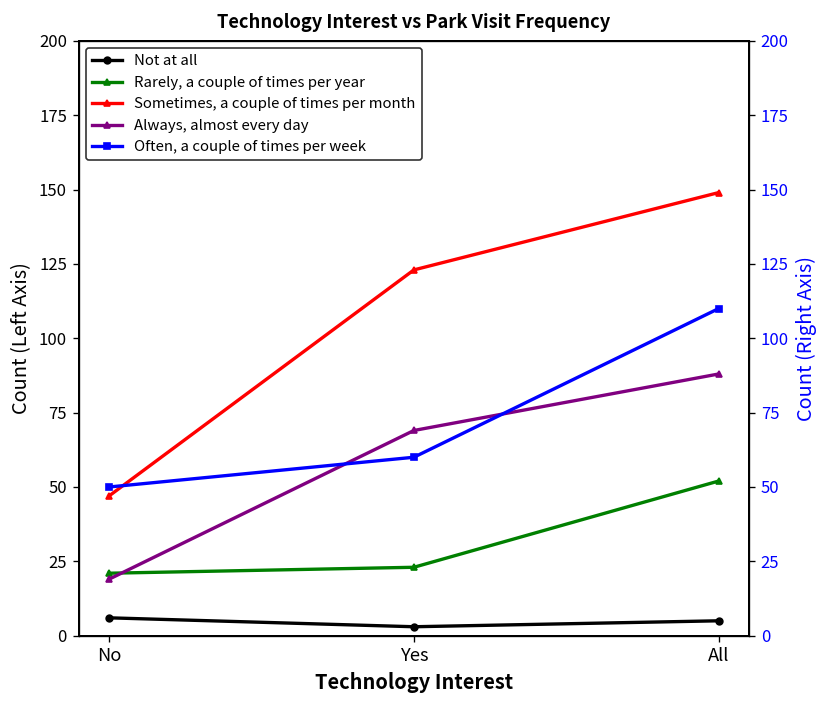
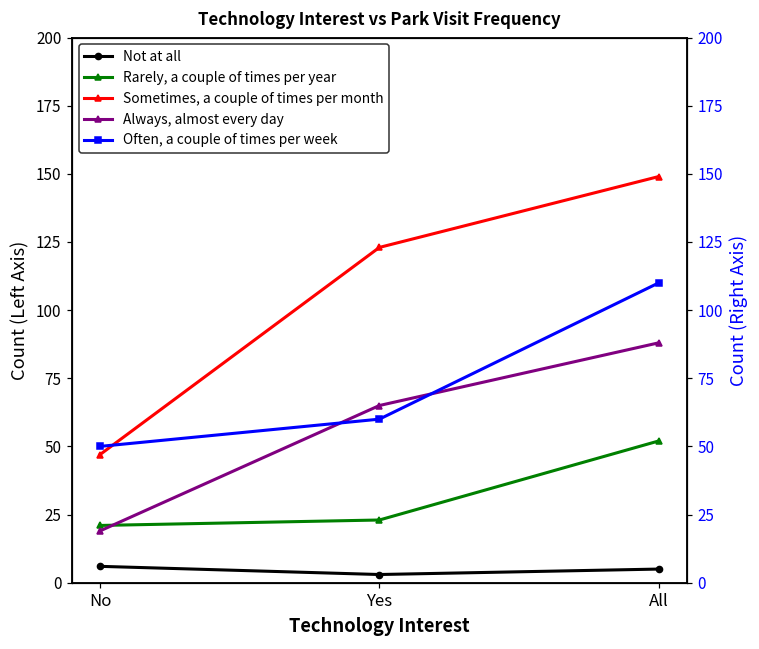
  {
    "Not at all": {
      "No": 6,
      "Yes": 3,
      "All": 5
    },
    "Rarely, a couple of times per year": {
      "No": 21,
      "Yes": 23,
      "All": 52
    },
    "Sometimes, a couple of times per month": {
      "No": 47,
      "Yes": 123,
      "All": 149
    },
    "Always, almost every day": {
      "No": 19,
-     "Yes": 69,
+     "Yes": 65,
      "All": 88
    },
    "Often, a couple of times per week": {
      "No": 50,
      "Yes": 60,
      "All": 110
    }
  }
